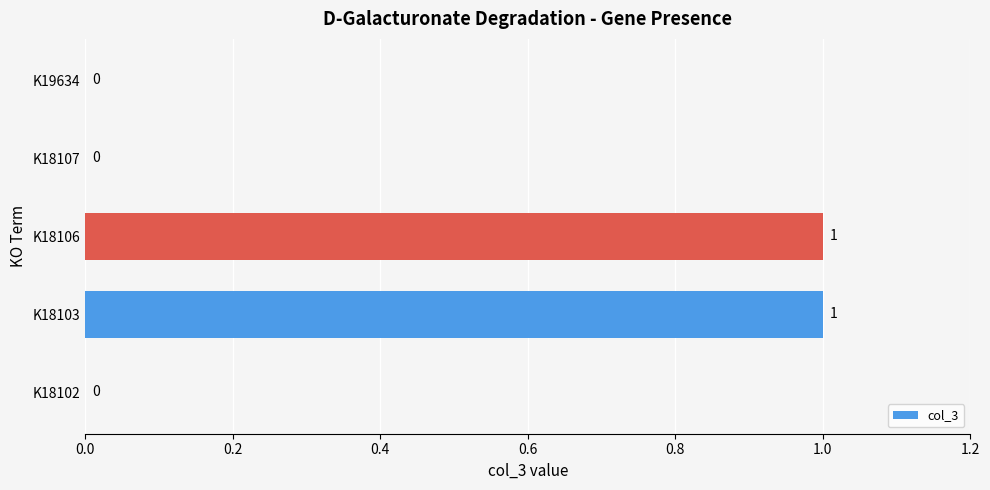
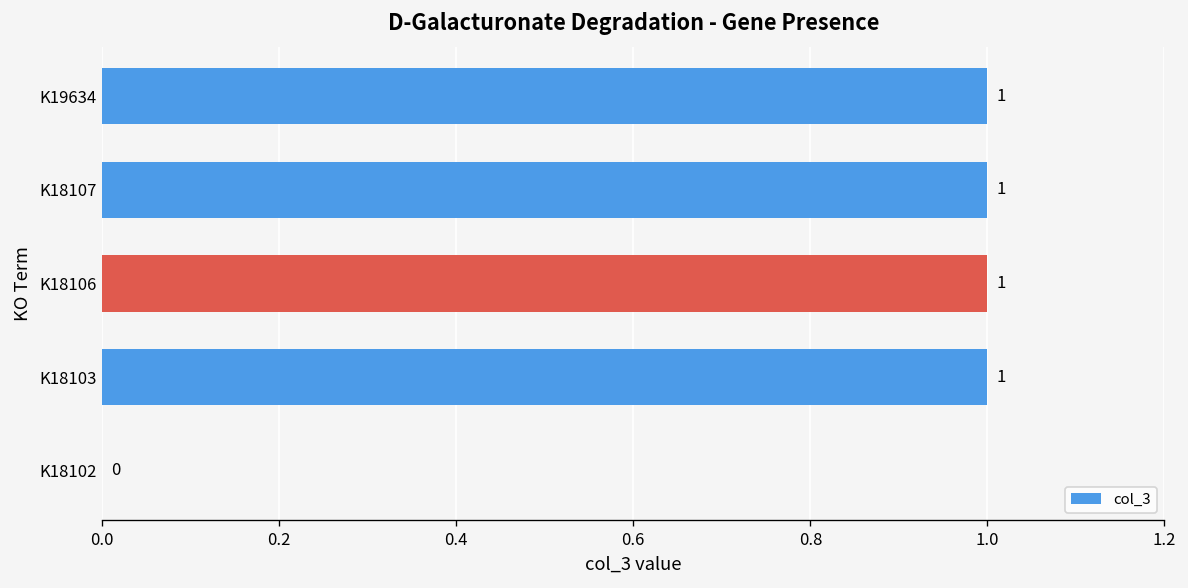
  {
-   "K19634": 0,
-   "K18107": 0,
+   "K19634": 1,
+   "K18107": 1,
    "K18106": 1,
    "K18103": 1,
    "K18102": 0
  }
